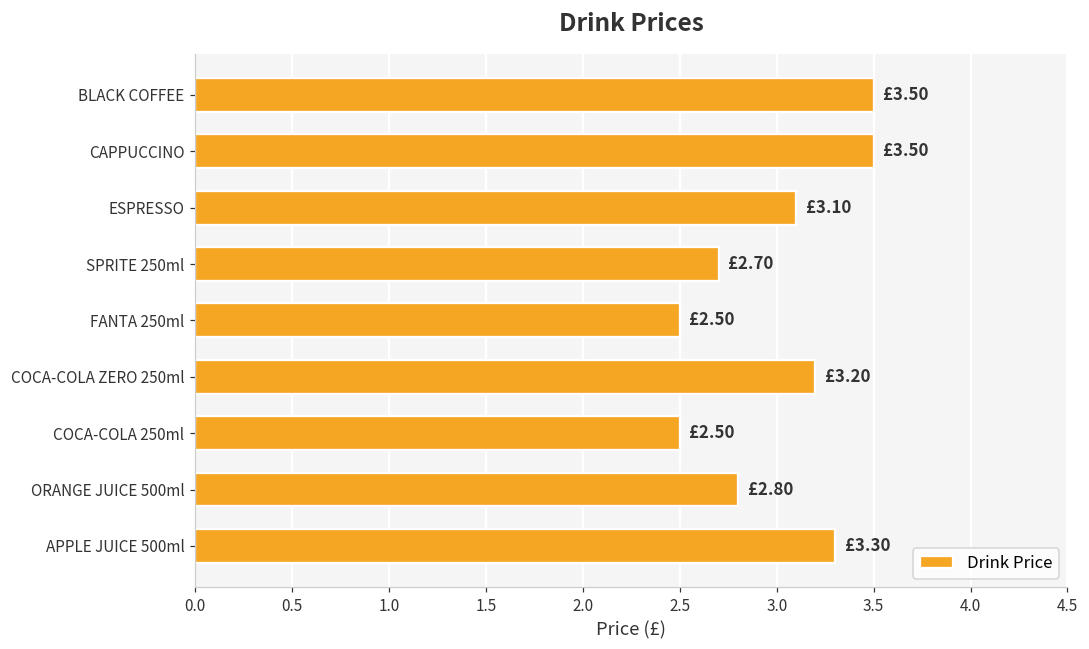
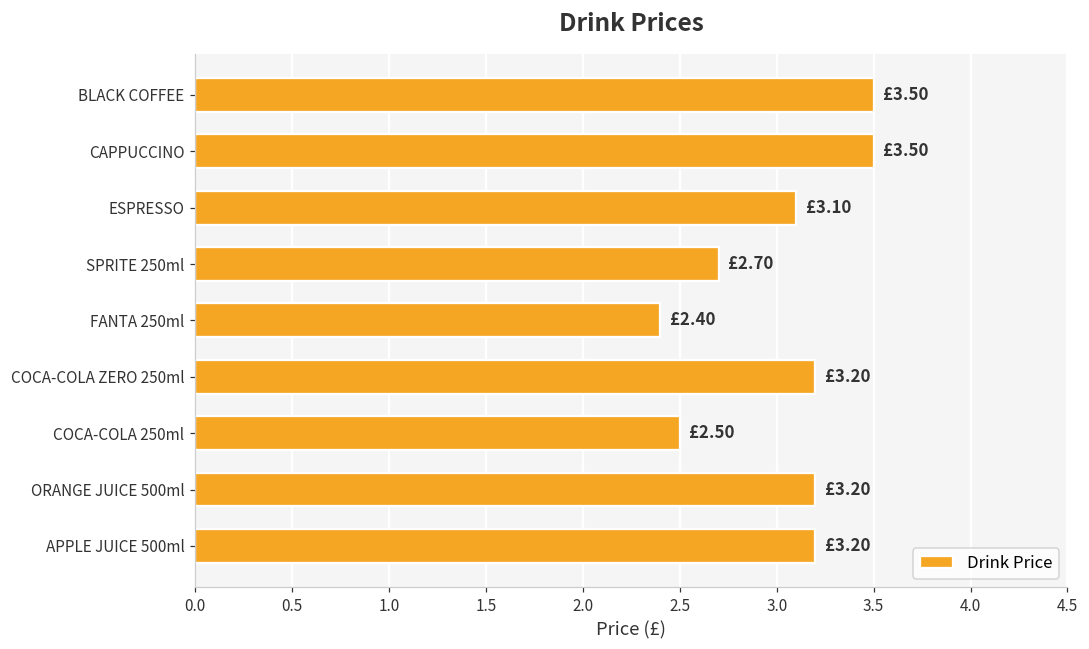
  {
    "BLACK COFFEE": "£3.50",
    "CAPPUCCINO": "£3.50",
    "ESPRESSO": "£3.10",
    "SPRITE 250ml": "£2.70",
-   "FANTA 250ml": "£2.50",
+   "FANTA 250ml": "£2.40",
    "COCA-COLA ZERO 250ml": "£3.20",
    "COCA-COLA 250ml": "£2.50",
-   "ORANGE JUICE 500ml": "£2.80",
-   "APPLE JUICE 500ml": "£3.30"
+   "ORANGE JUICE 500ml": "£3.20",
+   "APPLE JUICE 500ml": "£3.20"
  }
